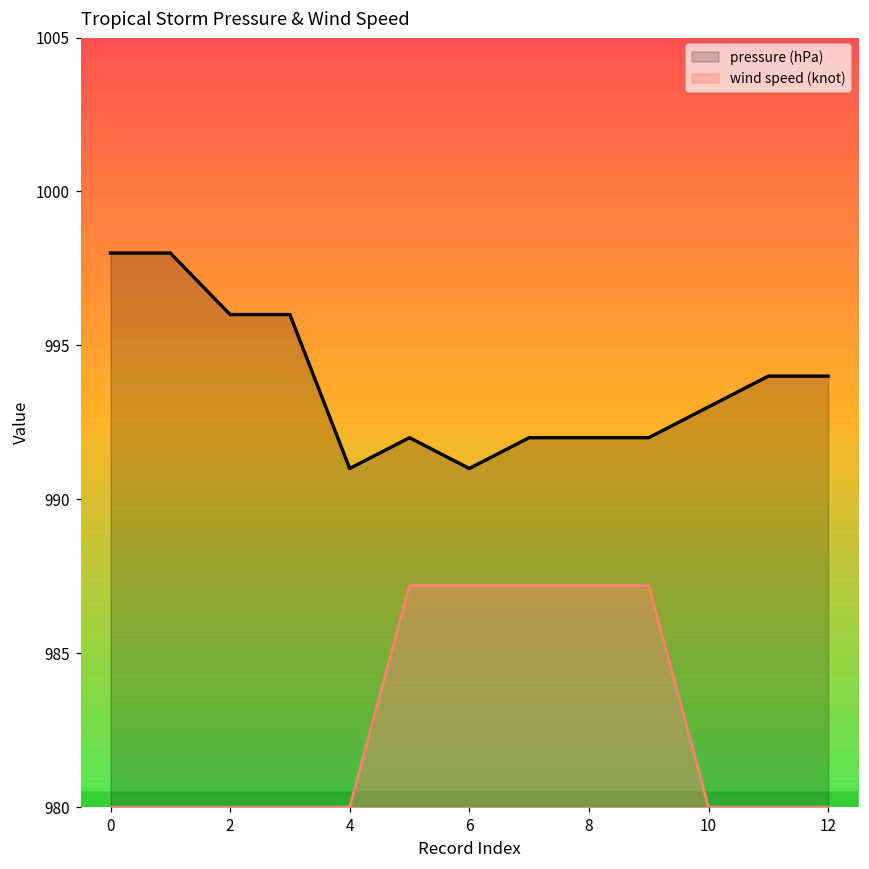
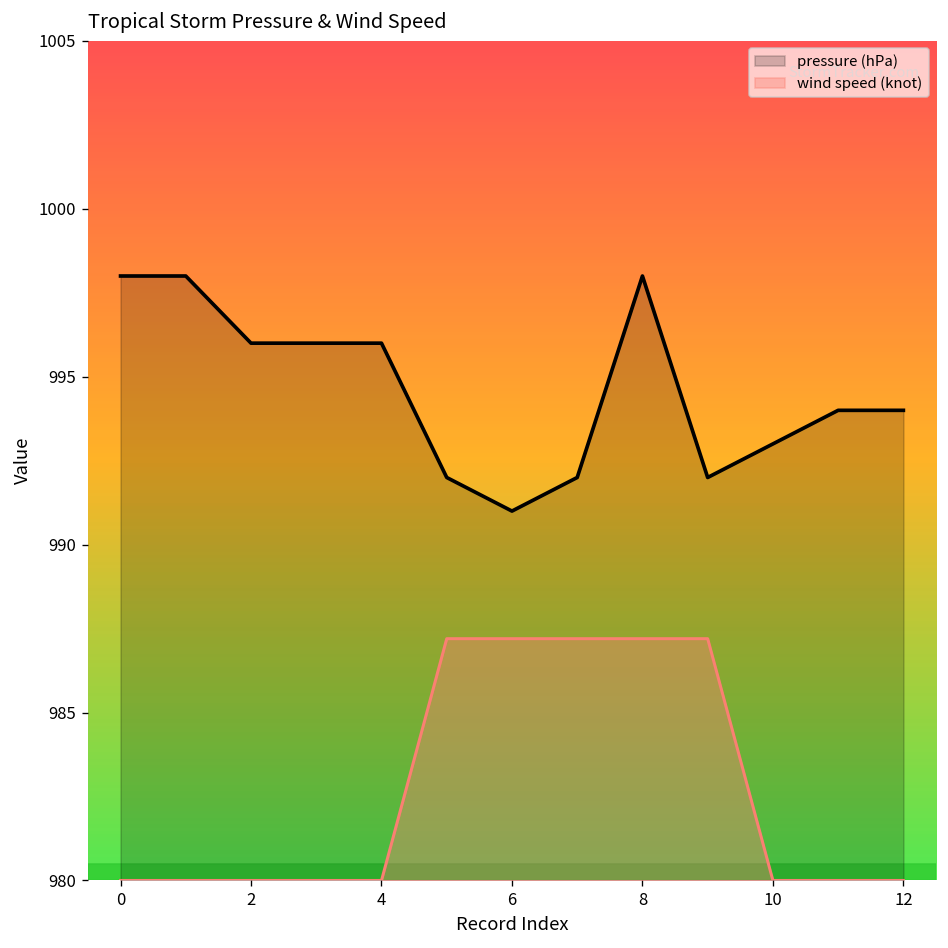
  {
    "pressure (hPa)": {
      "0": 998,
      "2": 996,
-     "4": 991,
+     "4": 996,
      "6": 991,
-     "8": 992,
+     "8": 998,
      "10": 993,
      "12": 994
    },
    "wind speed (knot)": {
      "6": 987.2,
      "8": 987.2
    }
  }
